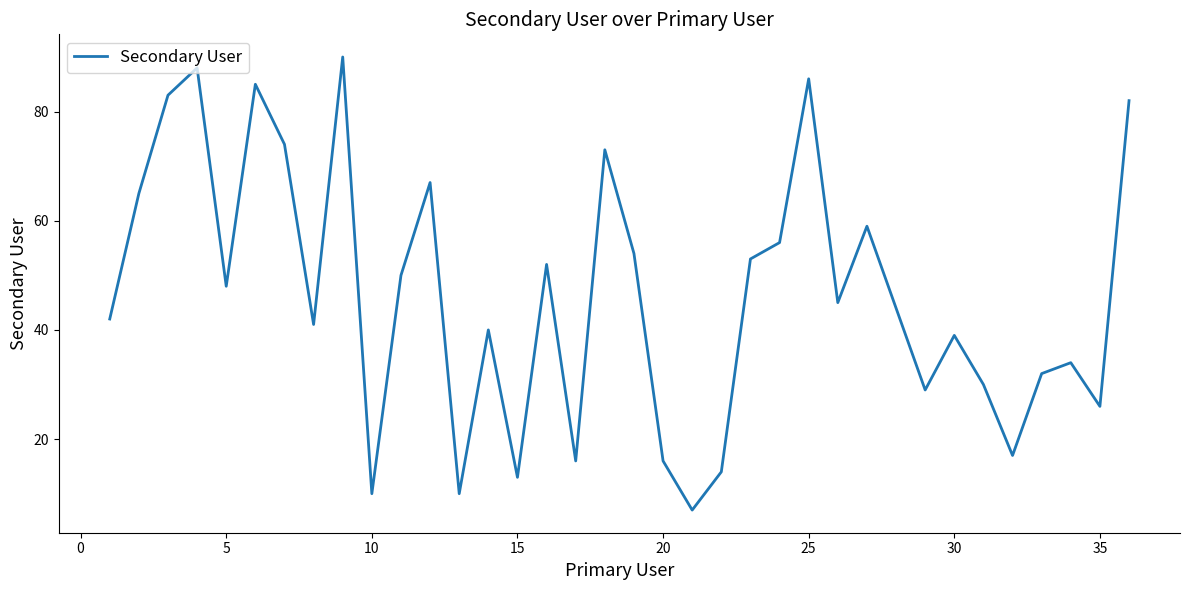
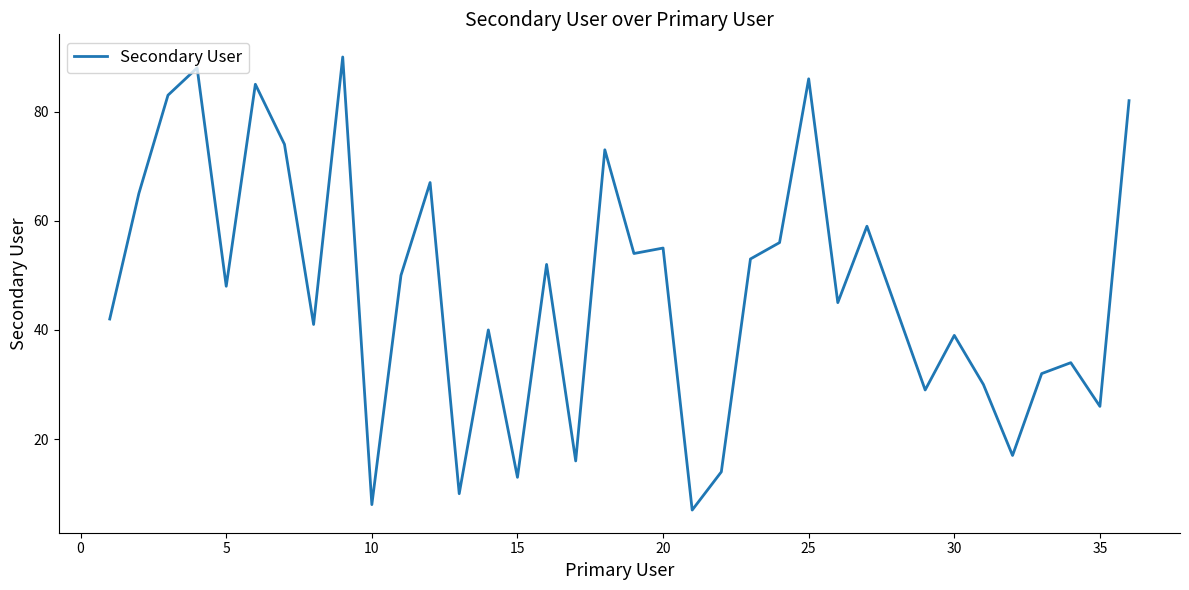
  {
    "5": 48,
-   "10": 10,
+   "10": 8,
    "15": 13,
-   "20": 16,
+   "20": 55,
    "25": 86,
    "30": 39,
    "35": 26
  }
